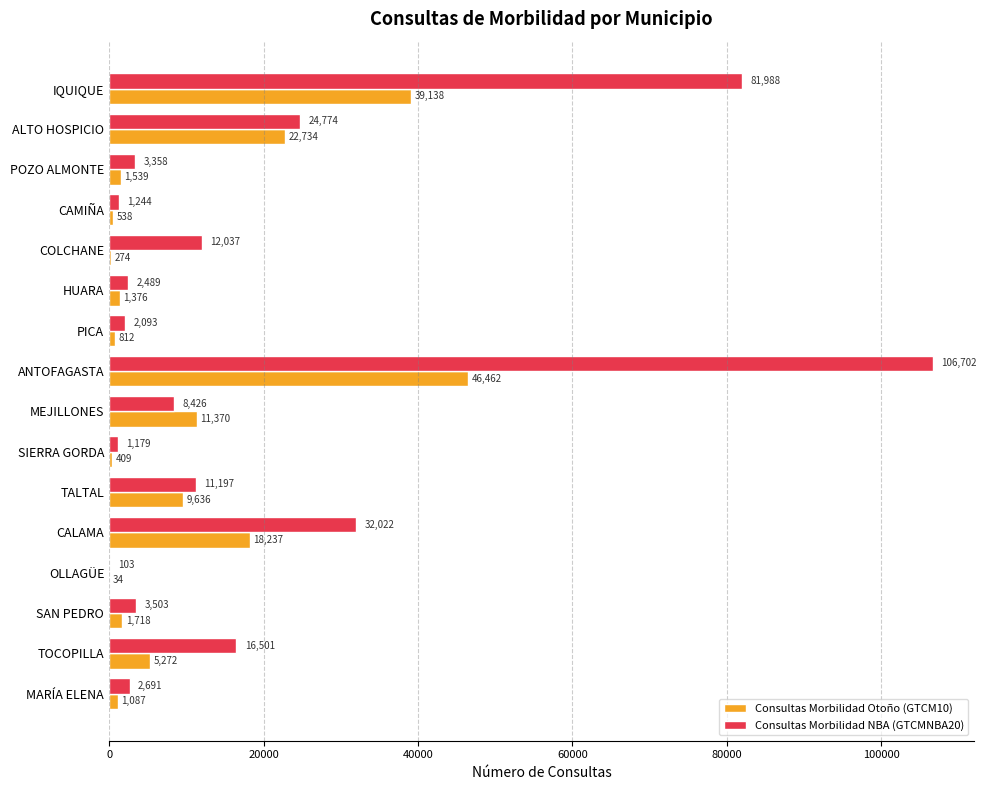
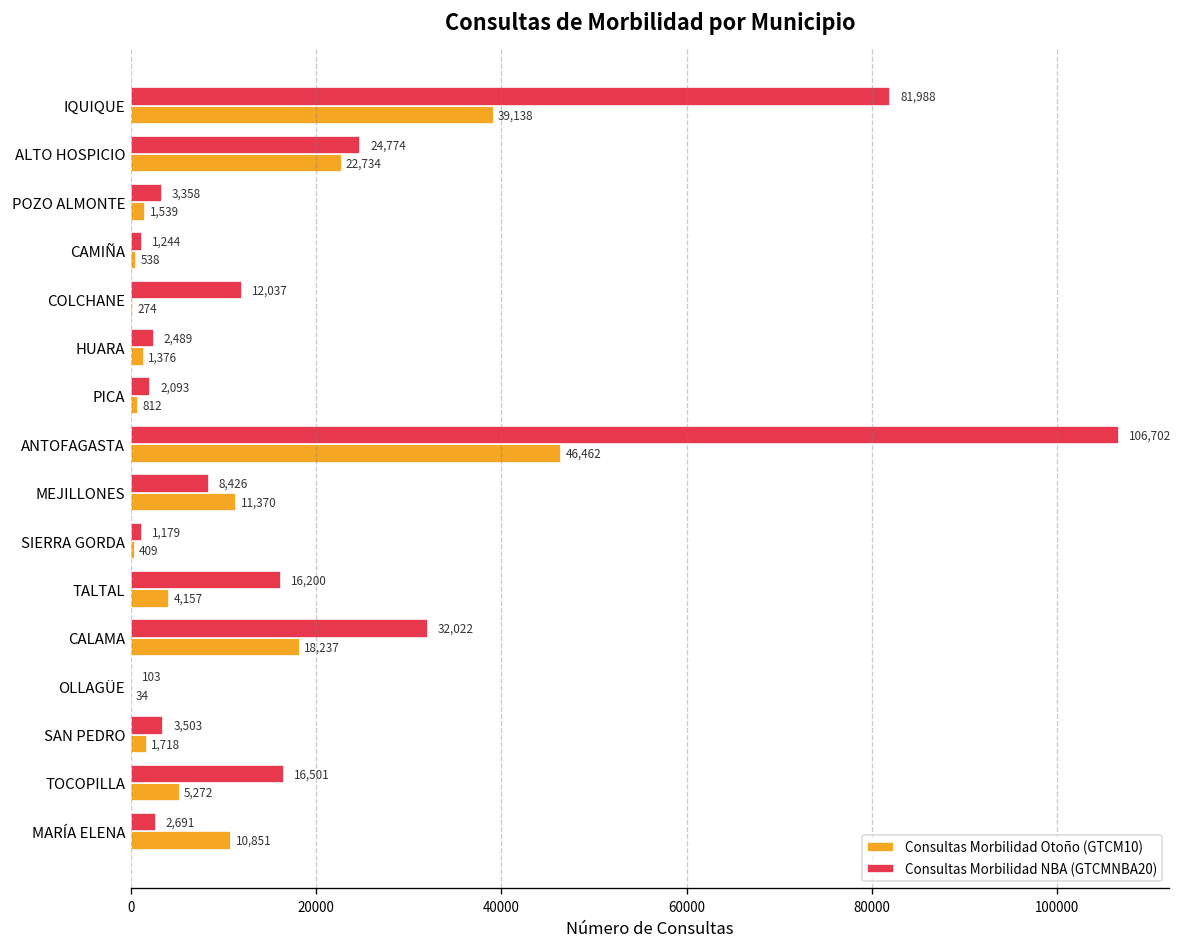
  {
    "Consultas Morbilidad Otoño (GTCM10)": {
      "IQUIQUE": "39,138",
      "ALTO HOSPICIO": "22,734",
      "POZO ALMONTE": "1,539",
      "CAMIÑA": "538",
      "COLCHANE": "274",
      "HUARA": "1,376",
      "PICA": "812",
      "ANTOFAGASTA": "46,462",
      "MEJILLONES": "11,370",
      "SIERRA GORDA": "409",
-     "TALTAL": "9,636",
+     "TALTAL": "4,157",
      "CALAMA": "18,237",
      "OLLAGÜE": "34",
      "SAN PEDRO": "1,718",
      "TOCOPILLA": "5,272",
-     "MARÍA ELENA": "1,087"
+     "MARÍA ELENA": "10,851"
    },
    "Consultas Morbilidad NBA (GTCMNBA20)": {
      "IQUIQUE": "81,988",
      "ALTO HOSPICIO": "24,774",
      "POZO ALMONTE": "3,358",
      "CAMIÑA": "1,244",
      "COLCHANE": "12,037",
      "HUARA": "2,489",
      "PICA": "2,093",
      "ANTOFAGASTA": "106,702",
      "MEJILLONES": "8,426",
      "SIERRA GORDA": "1,179",
-     "TALTAL": "11,197",
+     "TALTAL": "16,200",
      "CALAMA": "32,022",
      "OLLAGÜE": "103",
      "SAN PEDRO": "3,503",
      "TOCOPILLA": "16,501",
      "MARÍA ELENA": "2,691"
    }
  }
